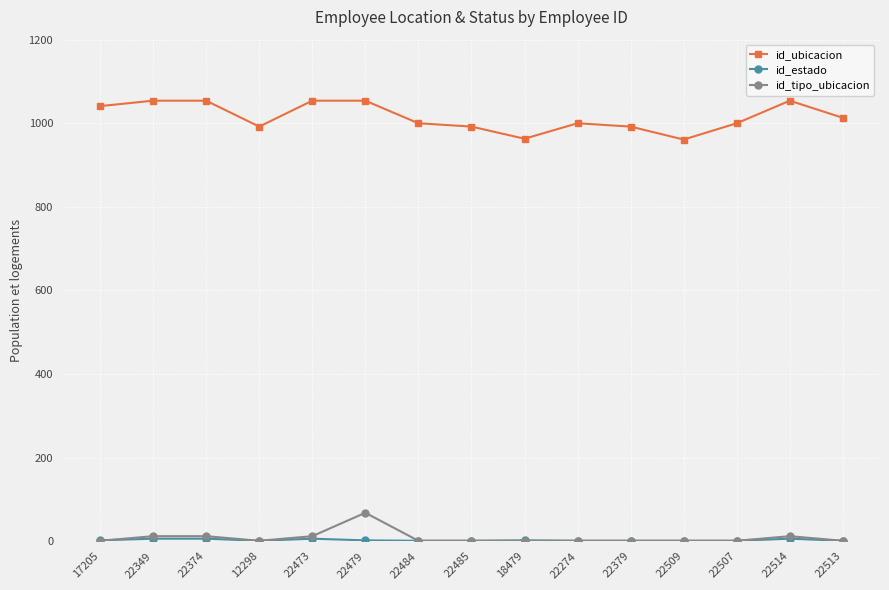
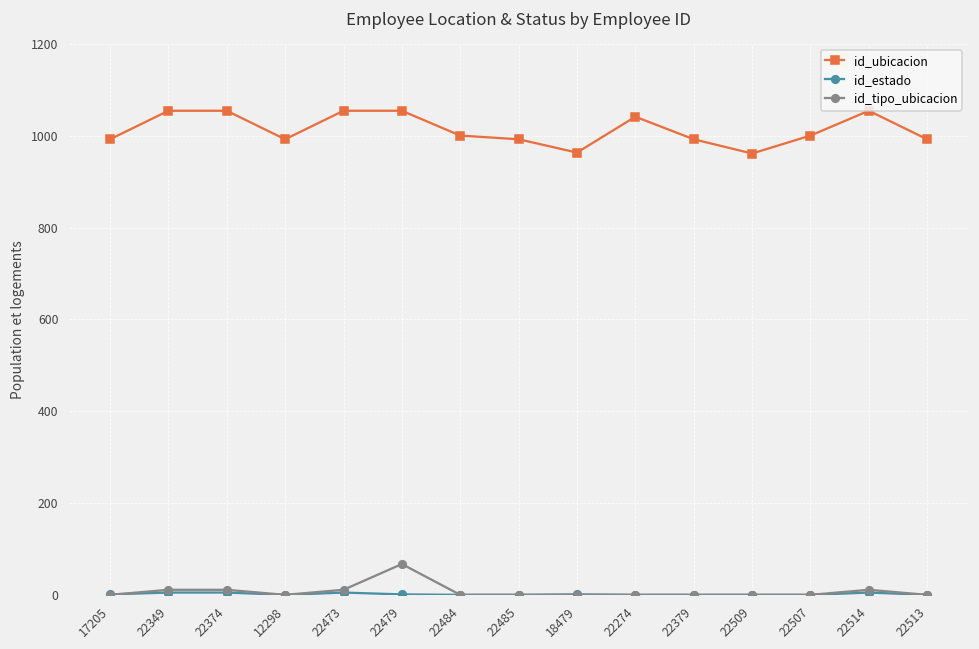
  {
    "id_ubicacion": {
-     "17205": 1040,
+     "17205": 990,
      "22349": 1050,
      "22374": 1050,
      "12298": 990,
      "22473": 1050,
      "22479": 1050,
      "22484": 1000,
      "22485": 990,
      "18479": 960,
-     "22274": 1000,
+     "22274": 1040,
      "22379": 990,
      "22509": 960,
      "22507": 1000,
      "22514": 1050,
-     "22513": 1010
+     "22513": 990
    },
    "id_estado": {
      "22479": 0
    },
    "id_tipo_ubicacion": {
      "22479": 70
    }
  }
